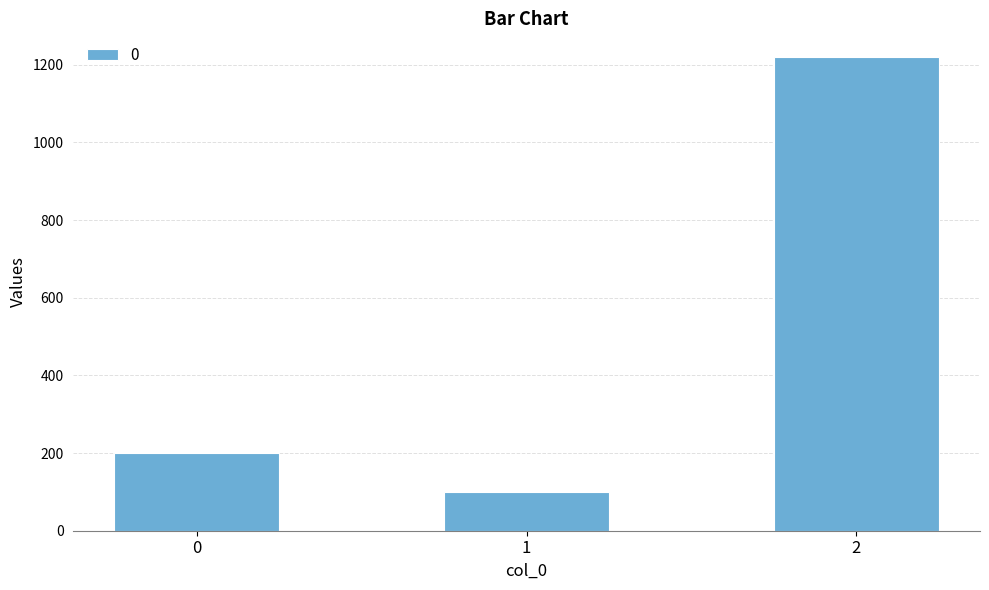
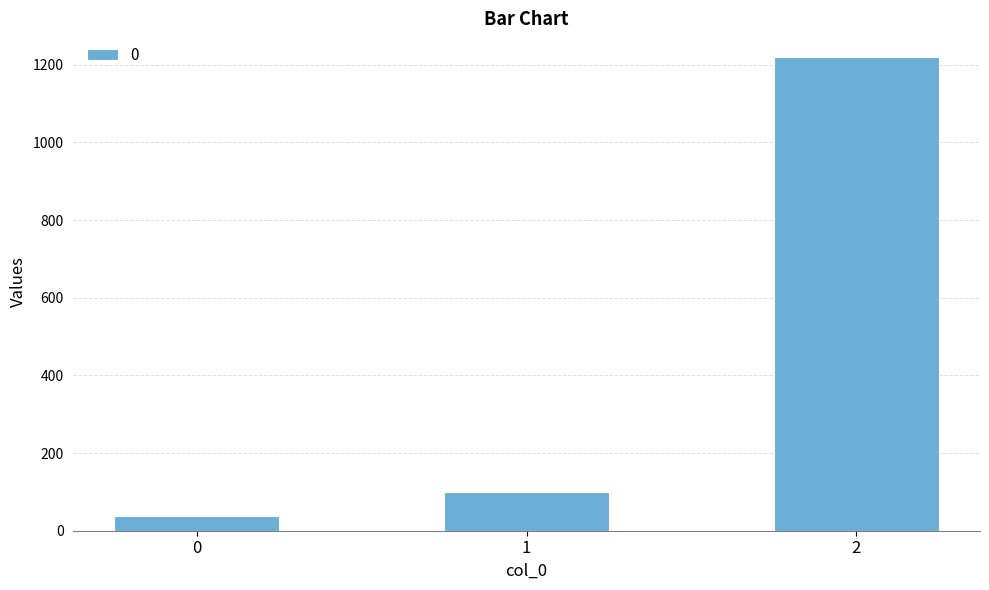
  {
-   "0": 200,
+   "0": 40,
    "1": 100,
    "2": 1220
  }
